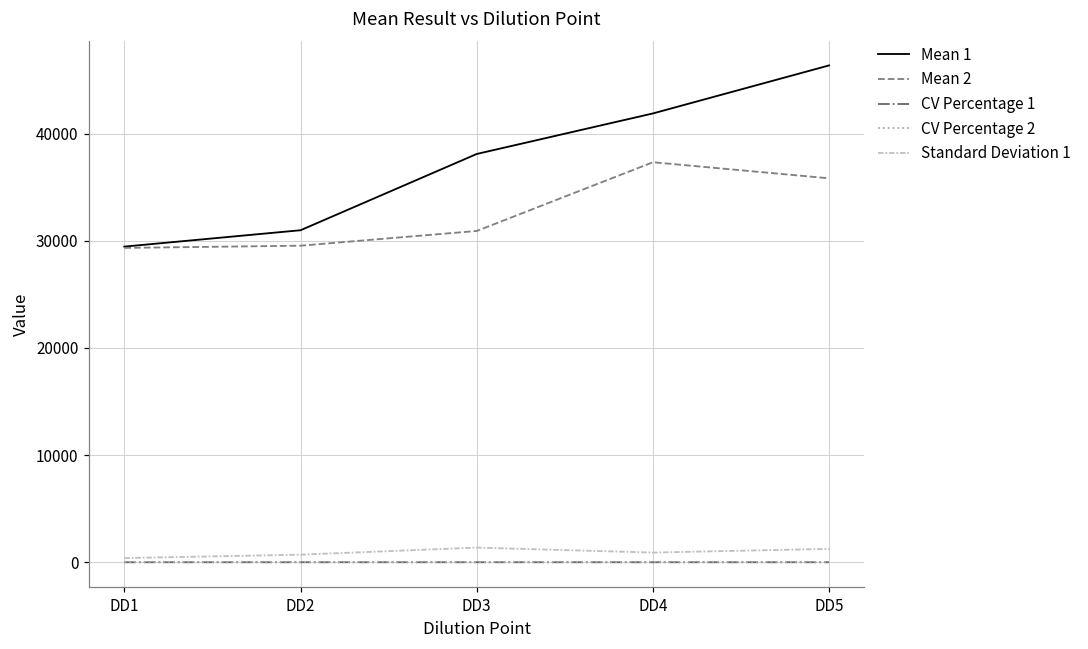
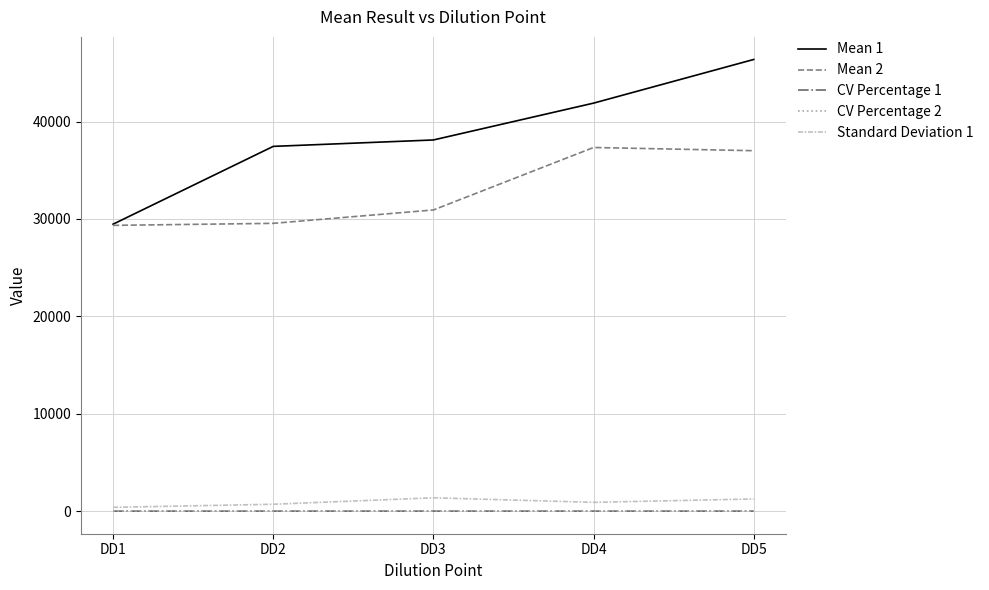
  {
    "Mean 1": {
-     "DD2": 31000,
+     "DD2": 37000,
      "DD3": 38000,
      "DD4": 42000,
      "DD5": 46000
    },
    "Mean 2": {
      "DD2": 30000,
      "DD3": 31000,
      "DD4": 37000,
-     "DD5": 36000
+     "DD5": 37000
    }
  }
